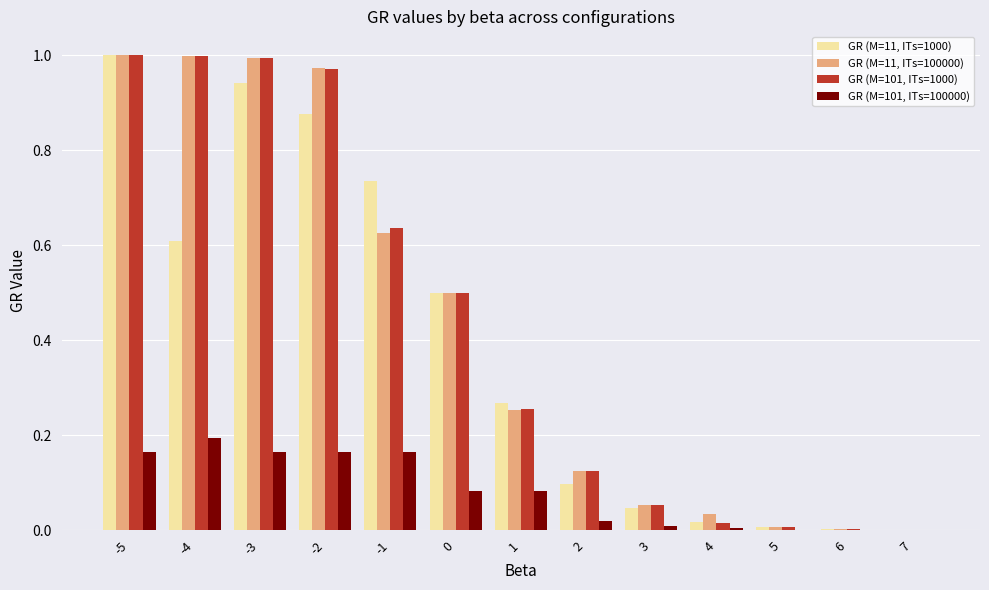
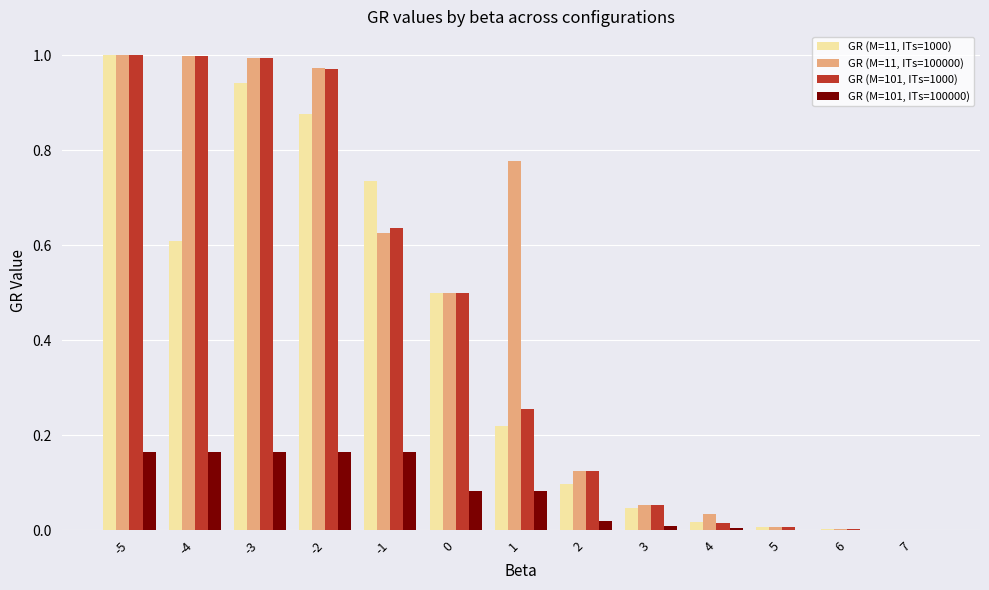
  {
    "GR (M=11, ITs=1000)": {
      "-5": 1.00,
      "-4": 0.61,
      "-3": 0.94,
      "-2": 0.88,
      "-1": 0.73,
      "0": 0.50,
-     "1": 0.27,
+     "1": 0.22,
      "2": 0.10,
      "3": 0.05,
      "4": 0.02,
      "5": 0.01
    },
    "GR (M=11, ITs=100000)": {
      "-5": 1.00,
      "-4": 1.00,
      "-3": 0.99,
      "-2": 0.97,
      "-1": 0.63,
      "0": 0.50,
-     "1": 0.25,
+     "1": 0.78,
      "2": 0.12,
      "3": 0.05,
      "4": 0.04,
      "5": 0.01
    },
    "GR (M=101, ITs=1000)": {
      "-5": 1.00,
      "-4": 1.00,
      "-3": 0.99,
      "-2": 0.97,
      "-1": 0.64,
      "0": 0.50,
      "1": 0.25,
      "2": 0.12,
      "3": 0.05,
      "4": 0.02,
      "5": 0.01
    },
    "GR (M=101, ITs=100000)": {
      "-5": 0.17,
-     "-4": 0.19,
+     "-4": 0.17,
      "-3": 0.17,
      "-2": 0.17,
      "-1": 0.17,
      "0": 0.08,
      "1": 0.08,
      "2": 0.02,
      "3": 0.01
    }
  }
